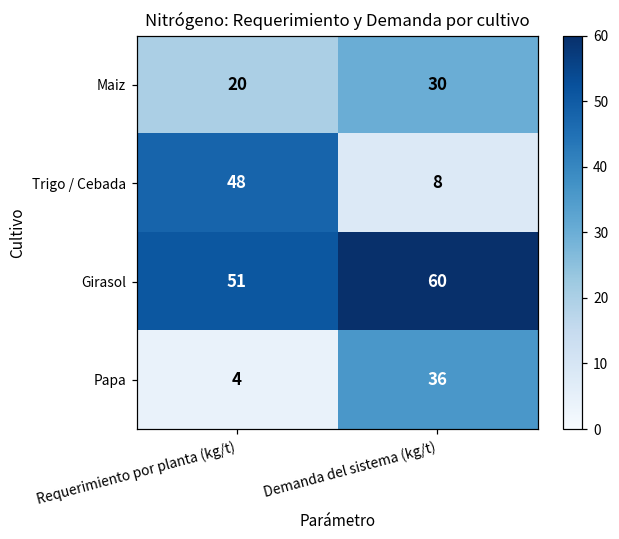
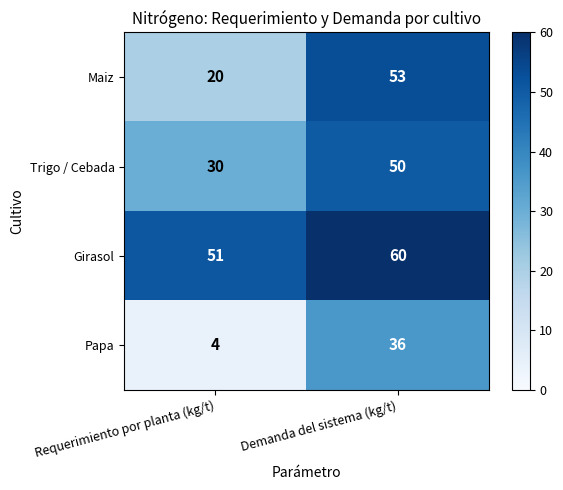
  {
    "Maiz": {
      "Requerimiento por planta (kg/t)": 20,
-     "Demanda del sistema (kg/t)": 30
+     "Demanda del sistema (kg/t)": 53
    },
    "Trigo / Cebada": {
-     "Requerimiento por planta (kg/t)": 48,
-     "Demanda del sistema (kg/t)": 8
+     "Requerimiento por planta (kg/t)": 30,
+     "Demanda del sistema (kg/t)": 50
    },
    "Girasol": {
      "Requerimiento por planta (kg/t)": 51,
      "Demanda del sistema (kg/t)": 60
    },
    "Papa": {
      "Requerimiento por planta (kg/t)": 4,
      "Demanda del sistema (kg/t)": 36
    }
  }
